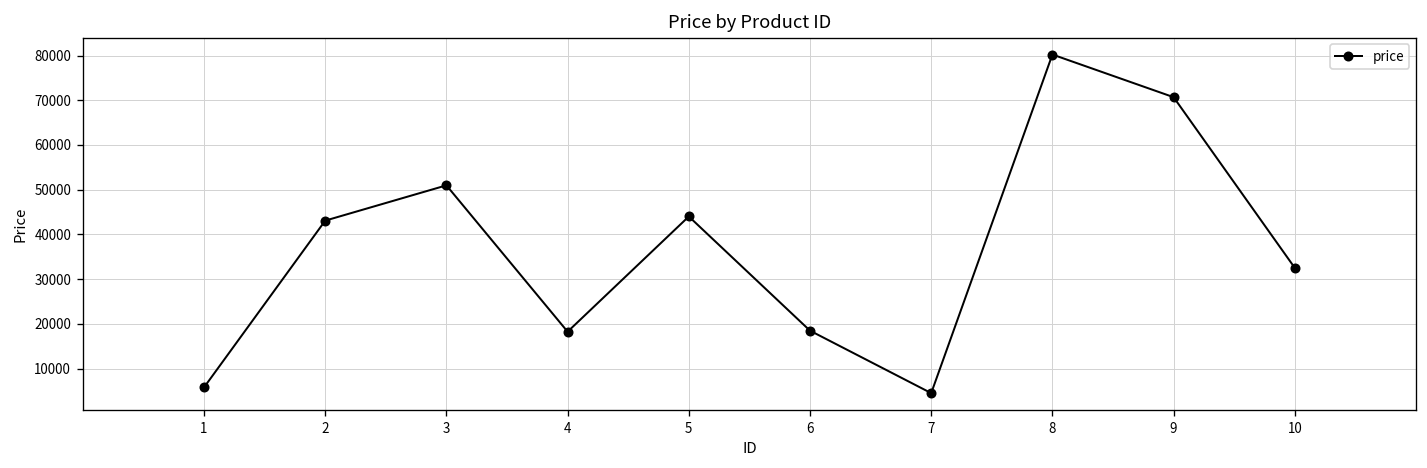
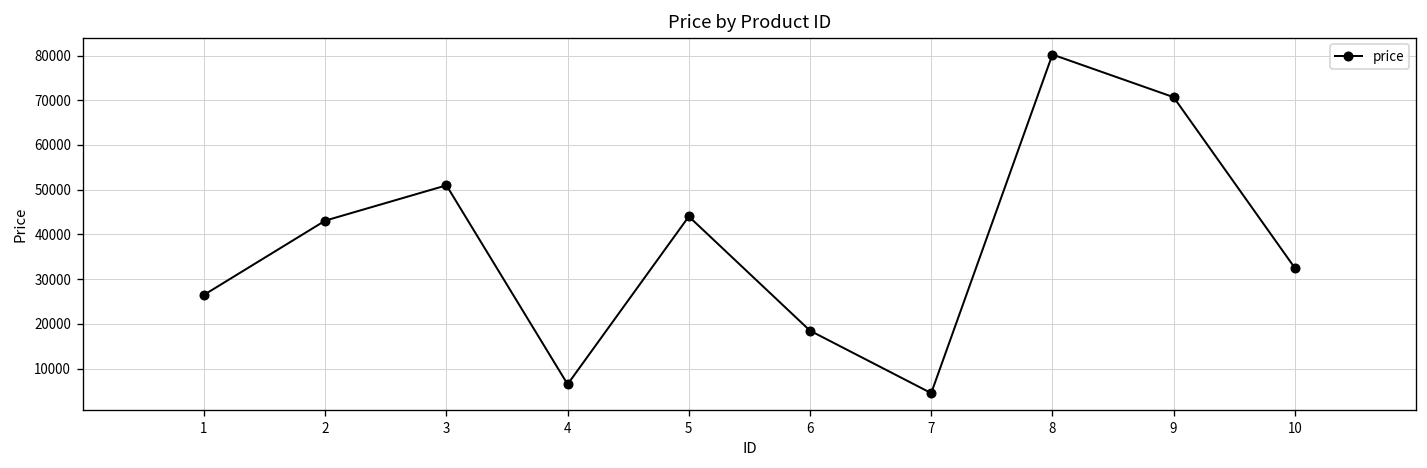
  {
-   "1": 6000,
+   "1": 26000,
    "2": 43000,
    "3": 51000,
-   "4": 18000,
+   "4": 7000,
    "5": 44000,
    "6": 18000,
    "7": 5000,
    "8": 80000,
    "9": 71000,
    "10": 33000
  }
